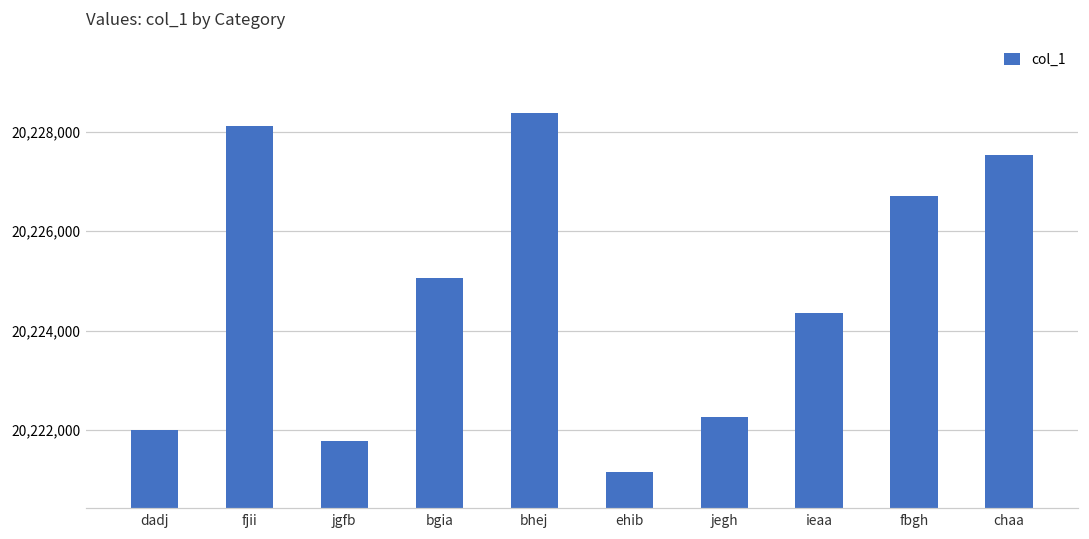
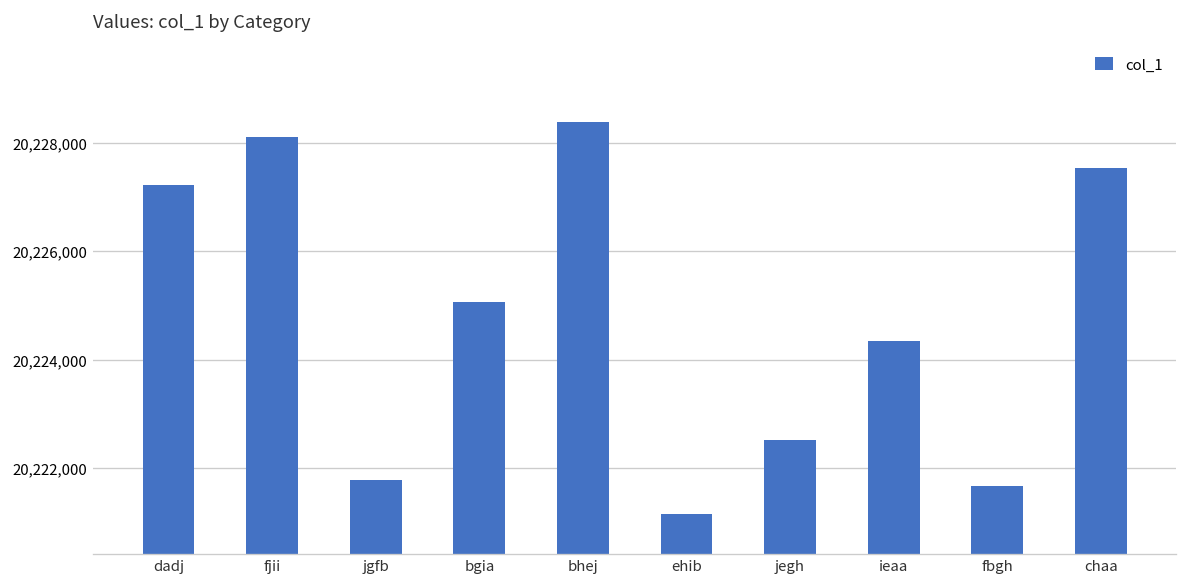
  {
-   "dadj": "20,222,000",
+   "dadj": "20,227,200",
    "fjii": "20,228,100",
    "jgfb": "20,221,800",
    "bgia": "20,225,100",
    "bhej": "20,228,400",
    "ehib": "20,221,100",
-   "jegh": "20,222,300",
+   "jegh": "20,222,500",
    "ieaa": "20,224,300",
-   "fbgh": "20,226,700",
+   "fbgh": "20,221,700",
    "chaa": "20,227,500"
  }
